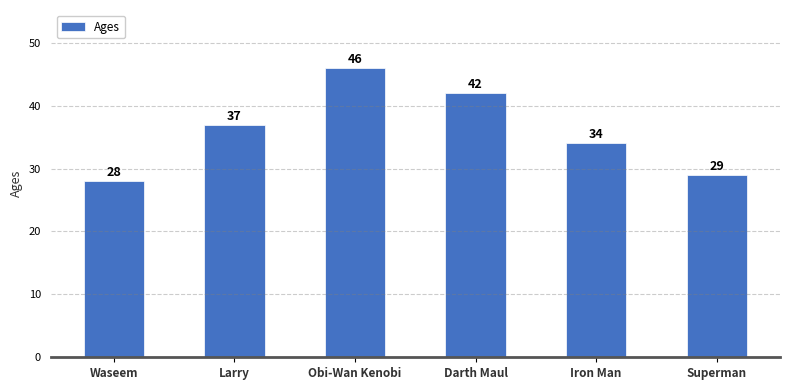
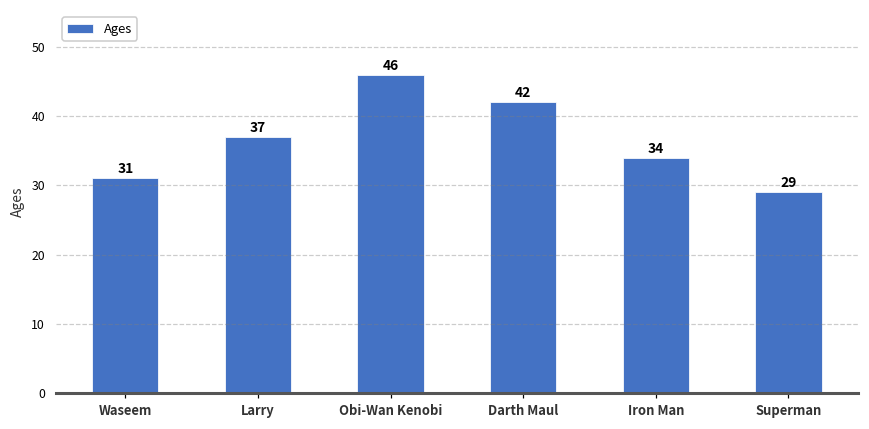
  {
-   "Waseem": 28,
+   "Waseem": 31,
    "Larry": 37,
    "Obi-Wan Kenobi": 46,
    "Darth Maul": 42,
    "Iron Man": 34,
    "Superman": 29
  }
